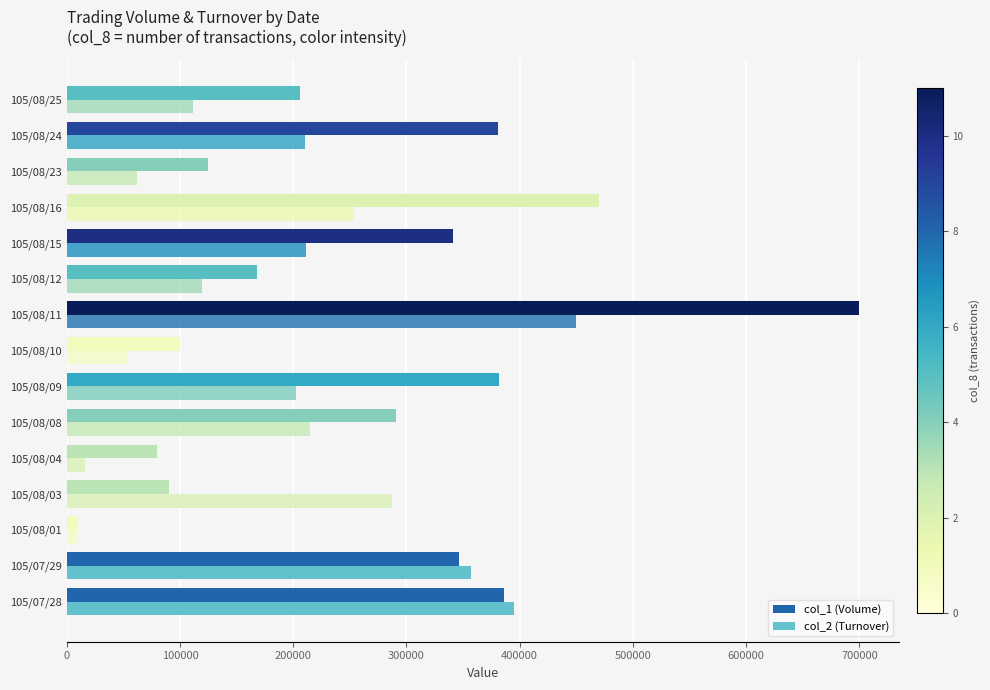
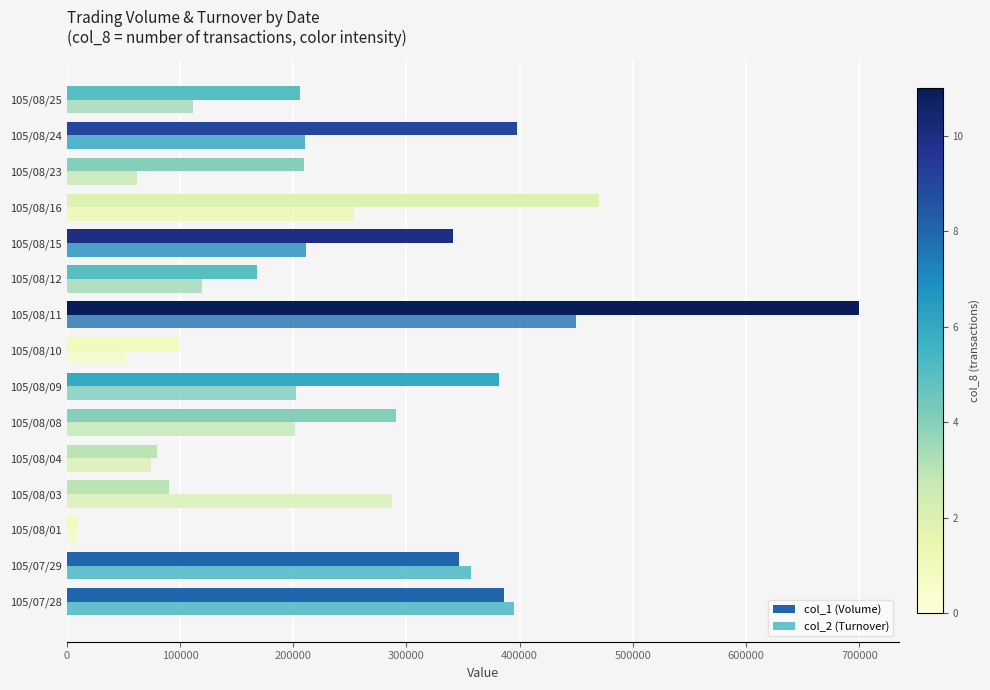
  {
    "col_1 (Volume)": {
      "105/08/25": 206000,
-     "105/08/24": 381000,
-     "105/08/23": 125000,
+     "105/08/24": 398000,
+     "105/08/23": 210000,
      "105/08/16": 470000,
      "105/08/15": 341000,
      "105/08/12": 168000,
      "105/08/11": 700000,
      "105/08/10": 100000,
      "105/08/09": 382000,
      "105/08/08": 291000,
      "105/08/04": 80000,
      "105/08/03": 90000,
      "105/08/01": 10000,
      "105/07/29": 346000,
      "105/07/28": 386000
    },
    "col_2 (Turnover)": {
      "105/08/25": 111000,
      "105/08/24": 210000,
      "105/08/23": 62000,
      "105/08/16": 254000,
      "105/08/15": 211000,
      "105/08/12": 119000,
      "105/08/11": 450000,
      "105/08/10": 53000,
      "105/08/09": 203000,
-     "105/08/08": 215000,
-     "105/08/04": 16000,
+     "105/08/08": 202000,
+     "105/08/04": 75000,
      "105/08/03": 288000,
      "105/08/01": 10000,
      "105/07/29": 357000,
      "105/07/28": 395000
    }
  }
